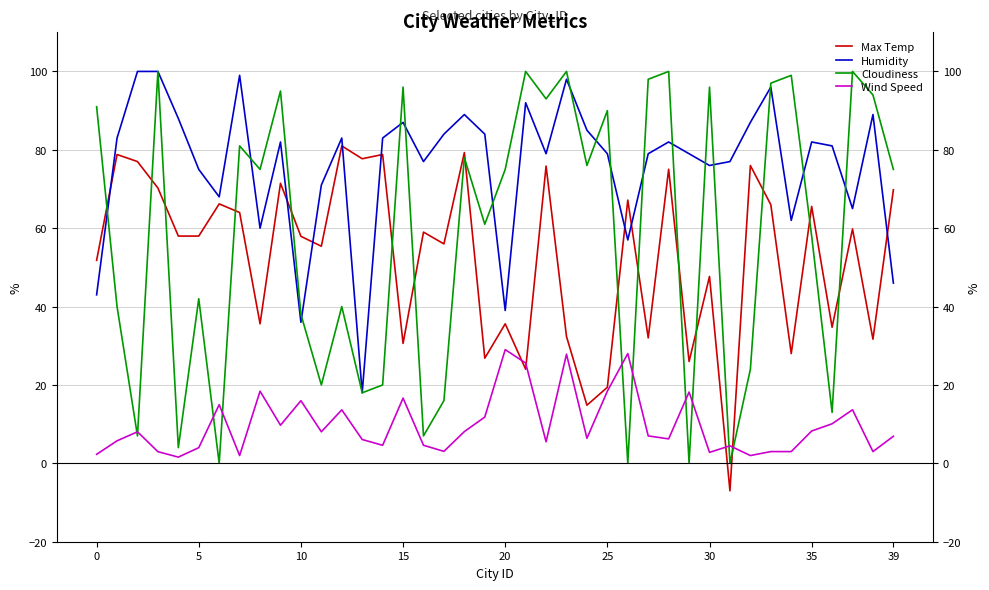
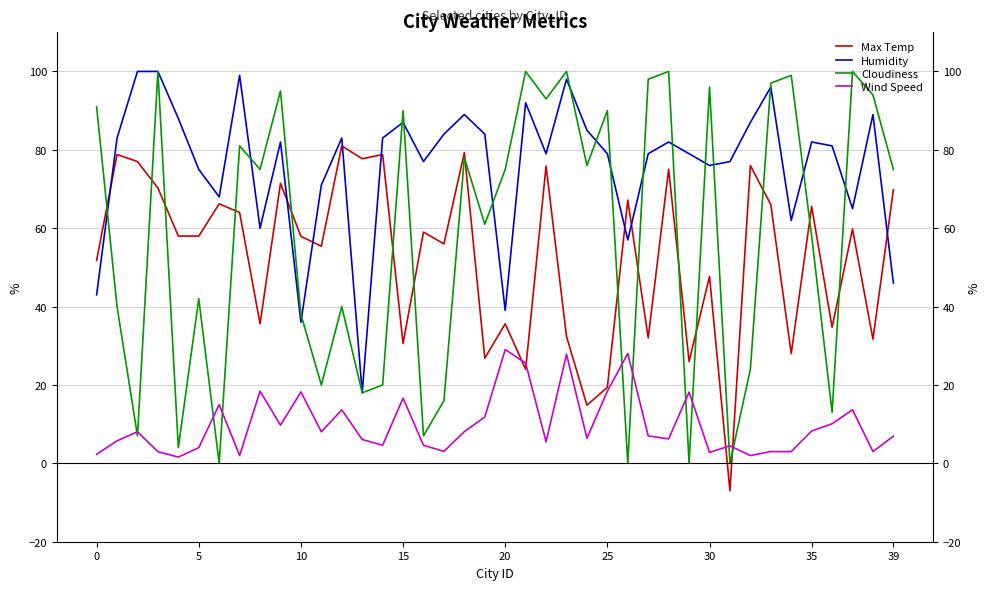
  {
    "Max Temp": {
      "0": 52,
      "5": 58,
      "10": 58,
      "15": 31,
      "20": 36,
      "25": 19,
      "30": 48,
      "35": 66,
      "39": 70
    },
    "Humidity": {
      "0": 43,
      "5": 75,
      "10": 36,
      "15": 87,
      "20": 39,
      "25": 79,
      "30": 76,
      "35": 82,
      "39": 46
    },
    "Cloudiness": {
      "0": 91,
      "5": 42,
      "10": 38,
-     "15": 96,
+     "15": 90,
      "20": 75,
      "25": 90,
      "30": 96,
      "35": 58,
      "39": 75
    },
    "Wind Speed": {
      "0": 2,
      "5": 4,
-     "10": 16,
+     "10": 18,
      "15": 17,
      "20": 29,
      "25": 18,
      "30": 3,
      "35": 8,
      "39": 7
    }
  }
